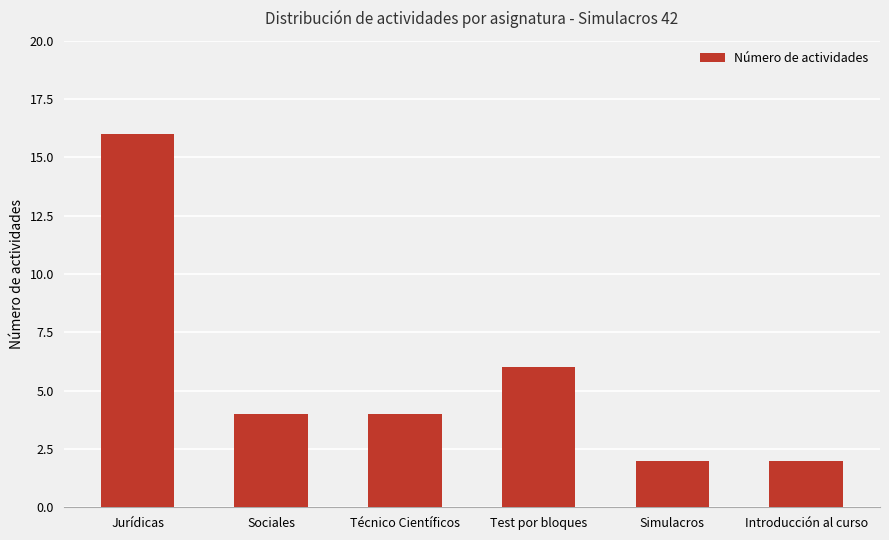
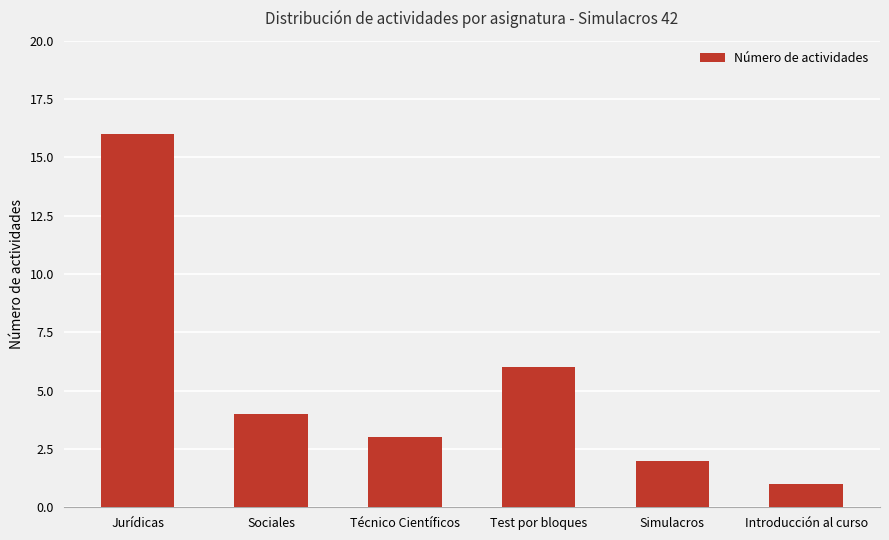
  {
    "Jurídicas": 16,
    "Sociales": 4,
-   "Técnico Científicos": 4,
+   "Técnico Científicos": 3,
    "Test por bloques": 6,
    "Simulacros": 2,
-   "Introducción al curso": 2
+   "Introducción al curso": 1
  }
